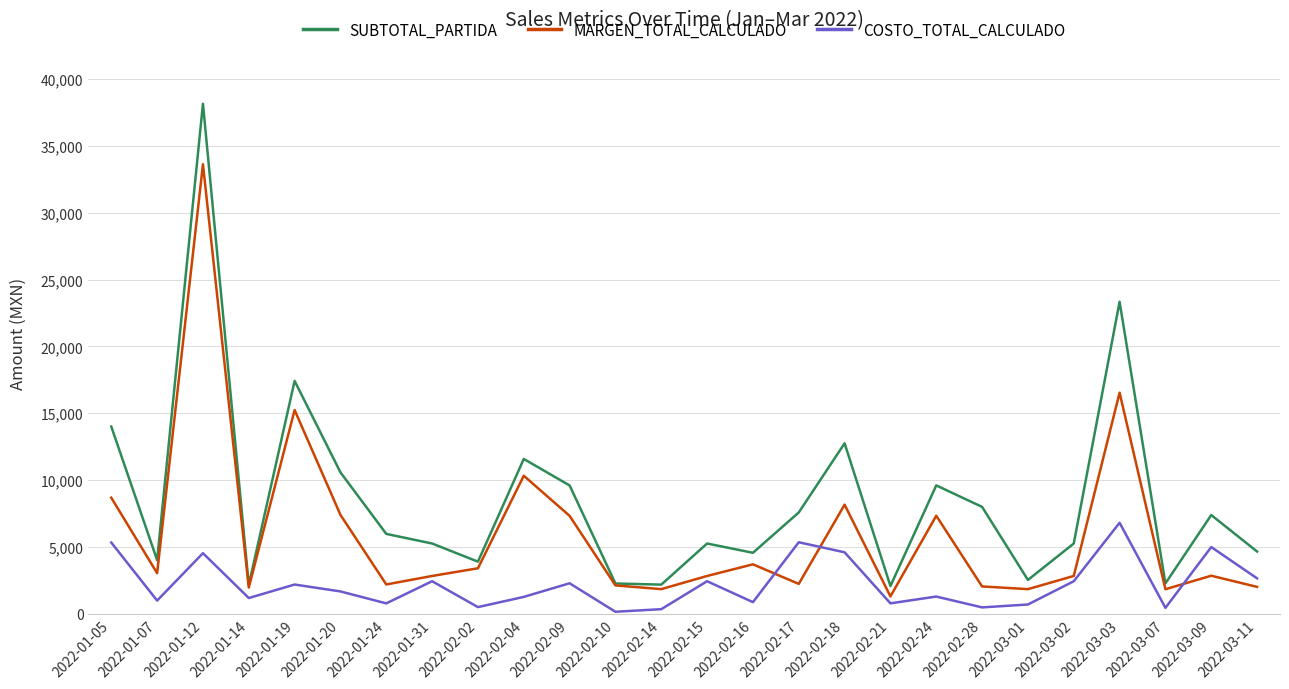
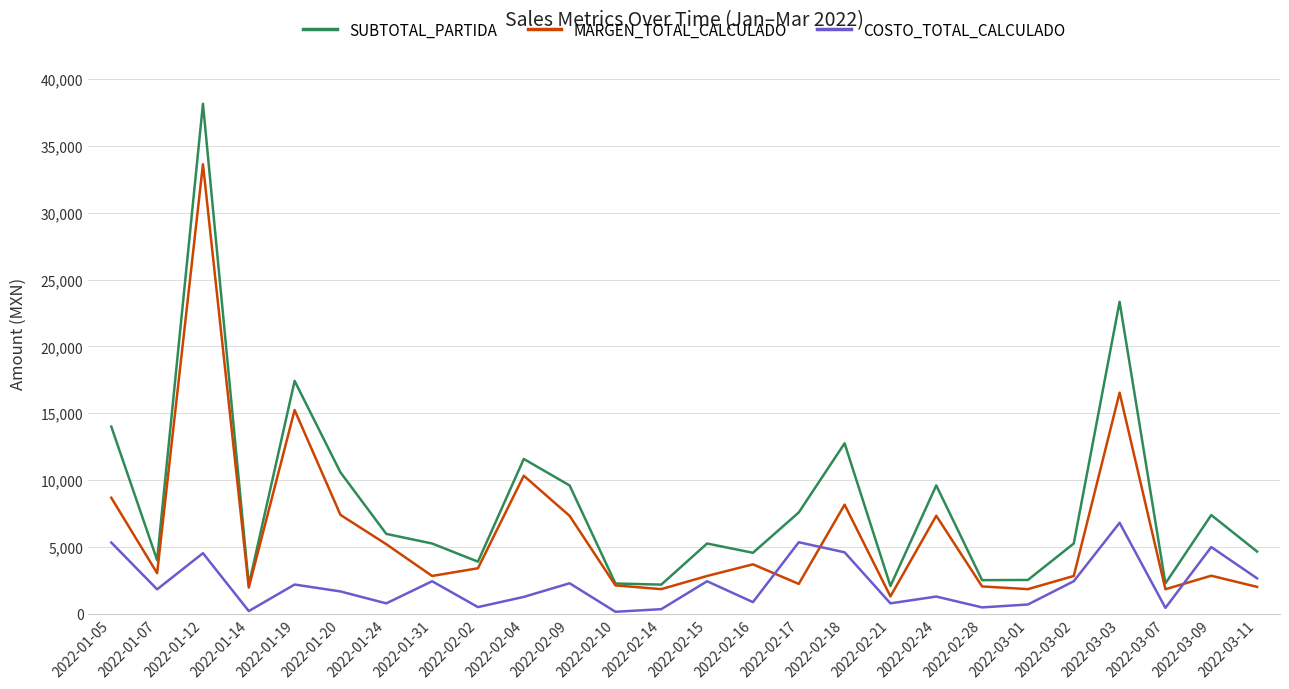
  {
    "SUBTOTAL_PARTIDA": {
      "2022-01-05": "14,000",
      "2022-01-07": "4,000",
      "2022-01-12": "38,200",
      "2022-01-14": "2,200",
      "2022-01-19": "17,400",
      "2022-01-20": "10,600",
      "2022-01-24": "6,000",
      "2022-01-31": "5,300",
      "2022-02-02": "3,900",
      "2022-02-04": "11,600",
      "2022-02-09": "9,600",
      "2022-02-14": "2,200",
      "2022-02-15": "5,300",
      "2022-02-16": "4,600",
      "2022-02-17": "7,600",
      "2022-02-18": "12,800",
      "2022-02-21": "2,100",
      "2022-02-24": "9,600",
-     "2022-02-28": "8,000",
+     "2022-02-28": "2,500",
      "2022-03-01": "2,500",
      "2022-03-02": "5,300",
      "2022-03-03": "23,300",
      "2022-03-07": "2,300",
      "2022-03-09": "7,400",
      "2022-03-11": "4,700"
    },
    "MARGEN_TOTAL_CALCULADO": {
      "2022-01-05": "8,700",
      "2022-01-07": "3,000",
      "2022-01-12": "33,600",
      "2022-01-14": "2,000",
      "2022-01-19": "15,200",
      "2022-01-20": "7,400",
-     "2022-01-24": "2,200",
+     "2022-01-24": "5,200",
      "2022-01-31": "2,800",
      "2022-02-02": "3,400",
      "2022-02-04": "10,300",
      "2022-02-09": "7,300",
      "2022-02-14": "1,800",
      "2022-02-15": "2,800",
      "2022-02-16": "3,700",
      "2022-02-17": "2,200",
      "2022-02-18": "8,200",
      "2022-02-21": "1,300",
      "2022-02-24": "7,300",
      "2022-02-28": "2,000",
      "2022-03-01": "1,800",
      "2022-03-02": "2,800",
      "2022-03-03": "16,500",
      "2022-03-07": "1,800",
      "2022-03-09": "2,800",
      "2022-03-11": "2,000"
    },
    "COSTO_TOTAL_CALCULADO": {
      "2022-01-05": "5,300",
-     "2022-01-07": "1,000",
+     "2022-01-07": "1,800",
      "2022-01-12": "4,500",
-     "2022-01-14": "1,200",
+     "2022-01-14": "200",
      "2022-01-19": "2,200",
      "2022-01-20": "1,700",
      "2022-01-24": "800",
      "2022-01-31": "2,400",
      "2022-02-02": "500",
      "2022-02-04": "1,300",
      "2022-02-09": "2,300",
      "2022-02-10": "100",
      "2022-02-14": "300",
      "2022-02-15": "2,400",
      "2022-02-16": "900",
      "2022-02-17": "5,300",
      "2022-02-18": "4,600",
      "2022-02-21": "800",
      "2022-02-24": "1,300",
      "2022-02-28": "500",
      "2022-03-01": "700",
      "2022-03-02": "2,400",
      "2022-03-03": "6,800",
      "2022-03-07": "400",
      "2022-03-09": "5,000",
      "2022-03-11": "2,600"
    }
  }
